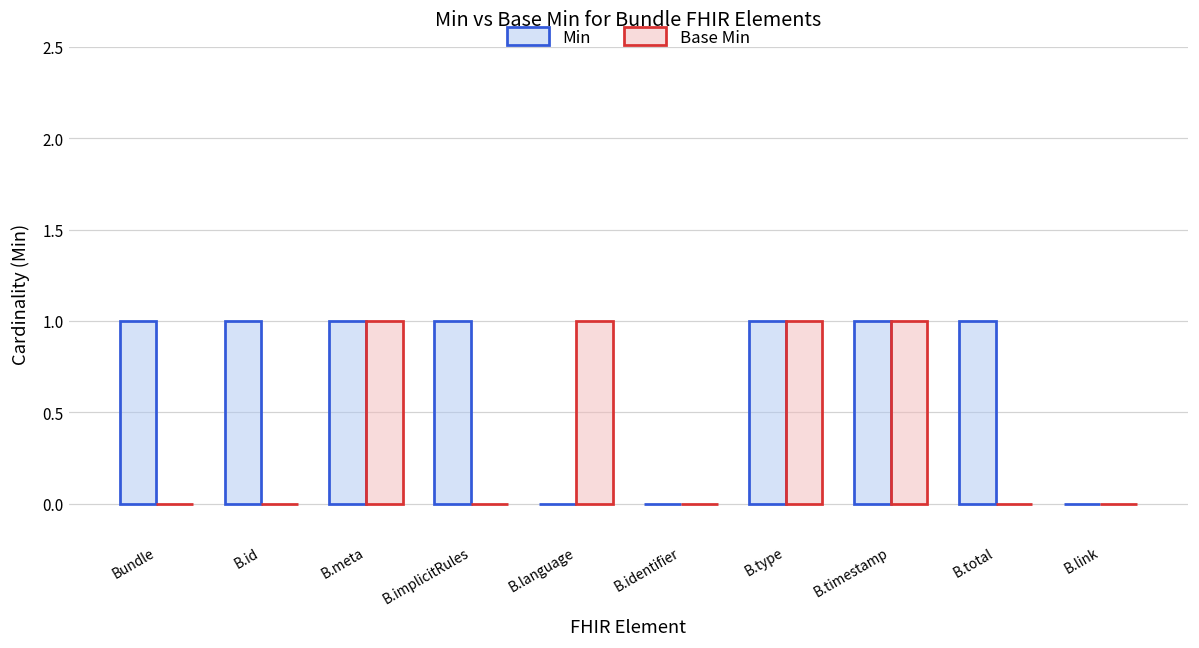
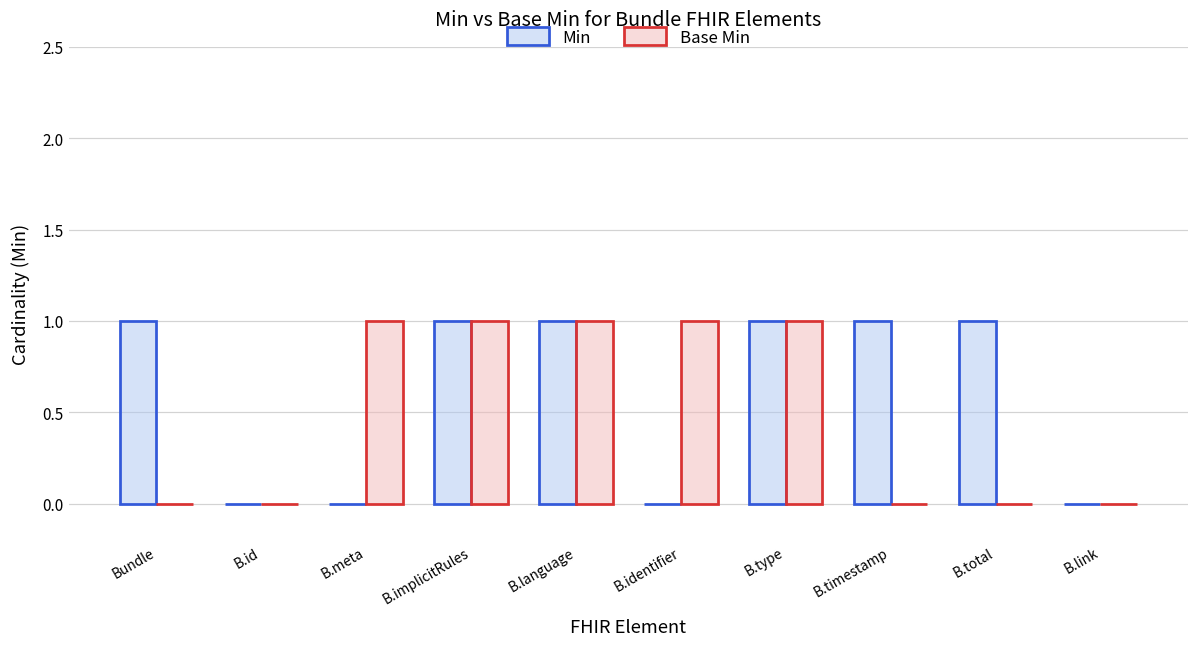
  {
    "Min": {
      "Bundle": 1,
-     "B.id": 1,
-     "B.meta": 1,
+     "B.id": 0,
+     "B.meta": 0,
      "B.implicitRules": 1,
-     "B.language": 0,
+     "B.language": 1,
      "B.identifier": 0,
      "B.type": 1,
      "B.timestamp": 1,
      "B.total": 1,
      "B.link": 0
    },
    "Base Min": {
      "Bundle": 0,
      "B.id": 0,
      "B.meta": 1,
-     "B.implicitRules": 0,
+     "B.implicitRules": 1,
      "B.language": 1,
-     "B.identifier": 0,
+     "B.identifier": 1,
      "B.type": 1,
-     "B.timestamp": 1,
+     "B.timestamp": 0,
      "B.total": 0,
      "B.link": 0
    }
  }
